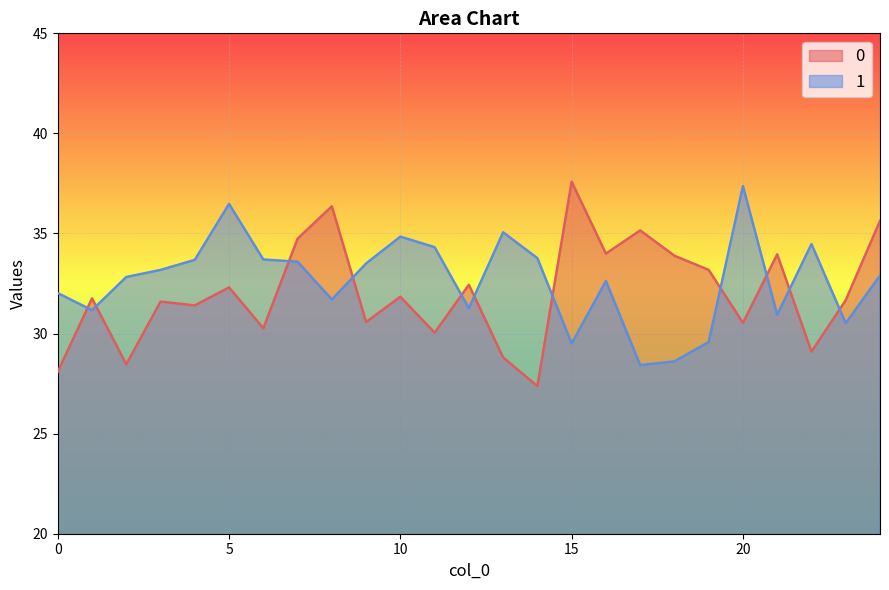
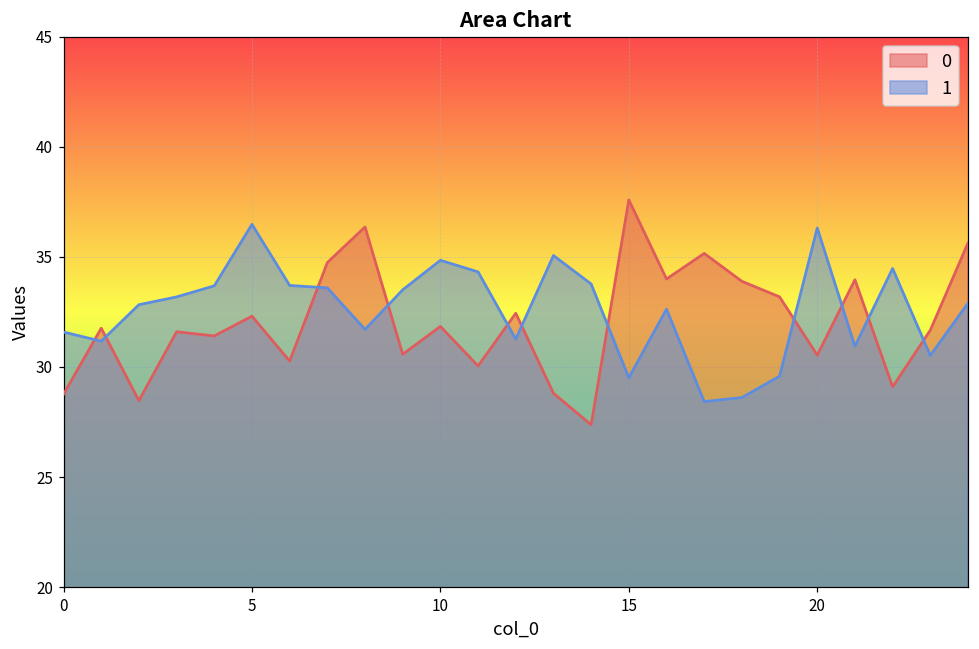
  {
    "0": {
-     "0": 28.1,
+     "0": 28.8,
      "5": 32.3,
      "10": 31.8,
      "15": 37.6,
      "20": 30.5
    },
    "1": {
-     "0": 32.0,
+     "0": 31.6,
      "5": 36.5,
      "10": 34.8,
      "15": 29.5,
-     "20": 37.4
+     "20": 36.3
    }
  }
